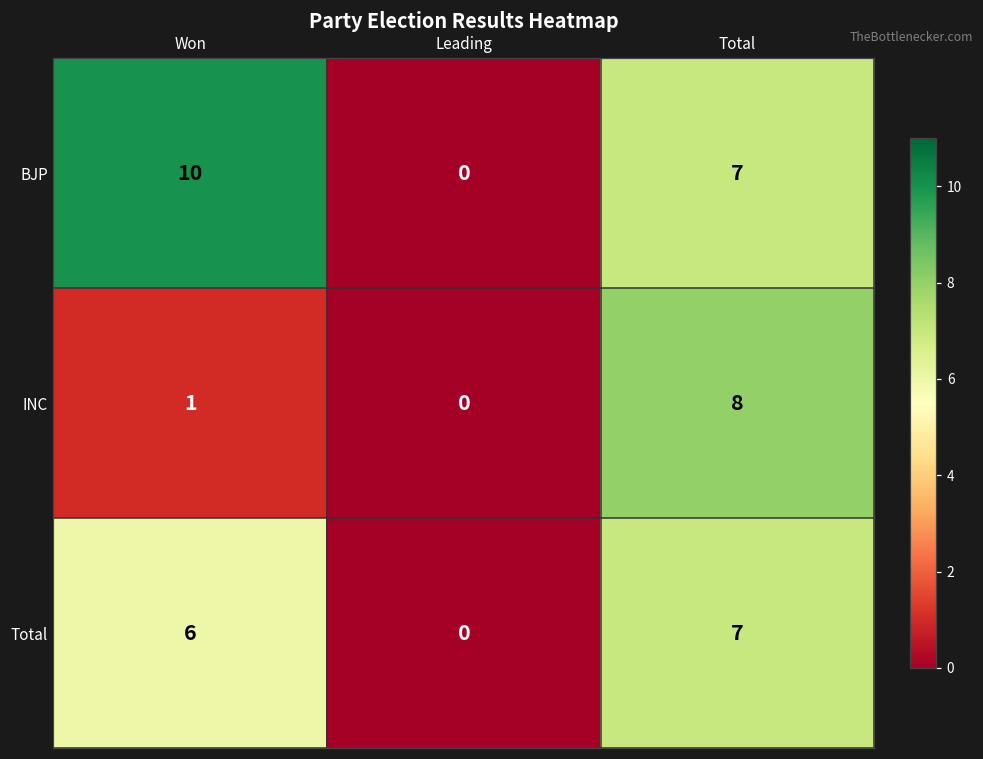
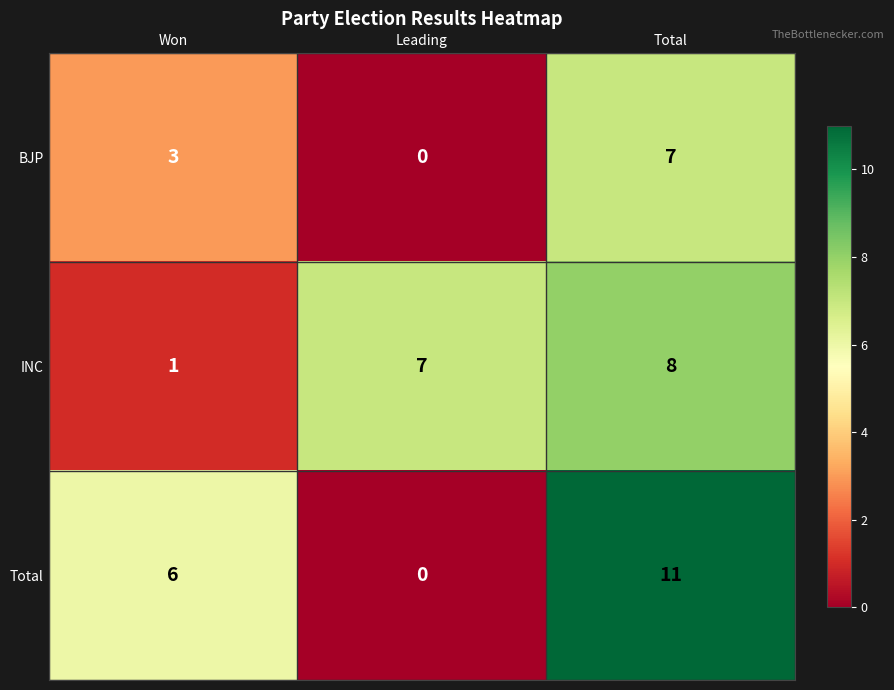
  {
    "BJP": {
-     "Won": 10,
+     "Won": 3,
      "Leading": 0,
      "Total": 7
    },
    "INC": {
      "Won": 1,
-     "Leading": 0,
+     "Leading": 7,
      "Total": 8
    },
    "Total": {
      "Won": 6,
      "Leading": 0,
-     "Total": 7
+     "Total": 11
    }
  }
